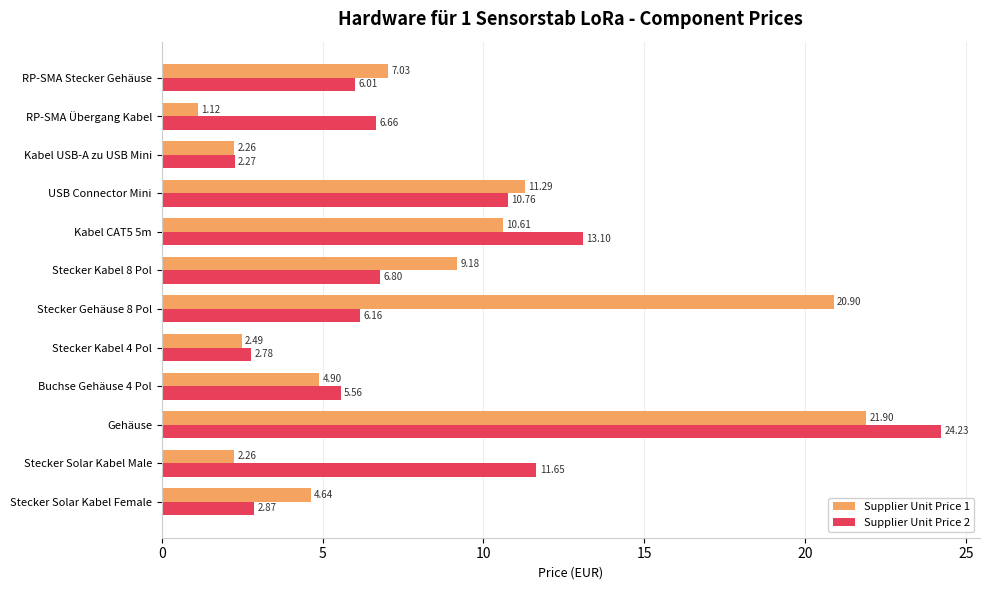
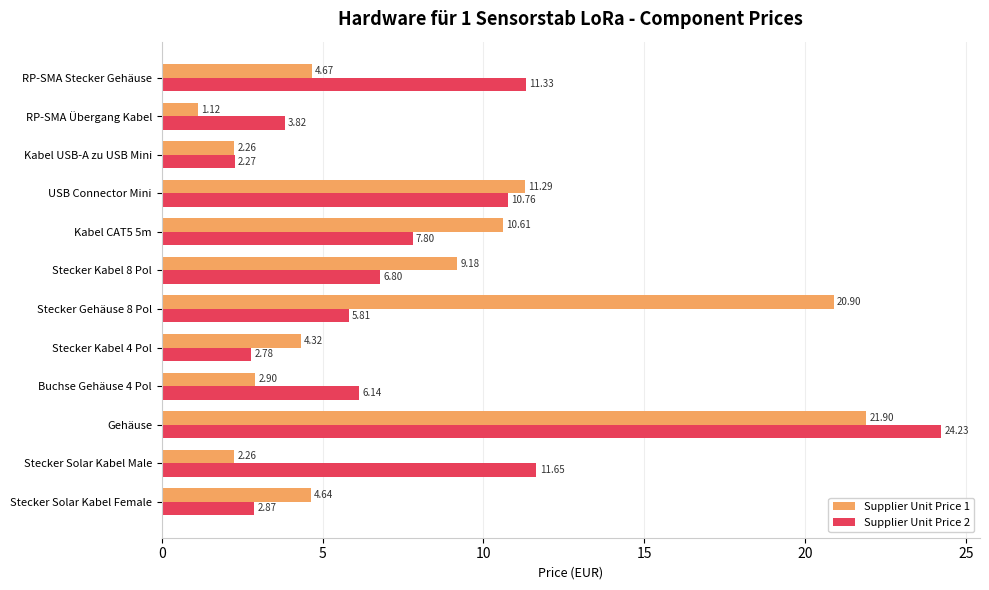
  {
    "Supplier Unit Price 1": {
-     "RP-SMA Stecker Gehäuse": 7.03,
+     "RP-SMA Stecker Gehäuse": 4.67,
      "RP-SMA Übergang Kabel": 1.12,
      "Kabel USB-A zu USB Mini": 2.26,
      "USB Connector Mini": 11.29,
      "Kabel CAT5 5m": 10.61,
      "Stecker Kabel 8 Pol": 9.18,
      "Stecker Gehäuse 8 Pol": 20.90,
-     "Stecker Kabel 4 Pol": 2.49,
-     "Buchse Gehäuse 4 Pol": 4.90,
+     "Stecker Kabel 4 Pol": 4.32,
+     "Buchse Gehäuse 4 Pol": 2.90,
      "Gehäuse": 21.90,
      "Stecker Solar Kabel Male": 2.26,
      "Stecker Solar Kabel Female": 4.64
    },
    "Supplier Unit Price 2": {
-     "RP-SMA Stecker Gehäuse": 6.01,
-     "RP-SMA Übergang Kabel": 6.66,
+     "RP-SMA Stecker Gehäuse": 11.33,
+     "RP-SMA Übergang Kabel": 3.82,
      "Kabel USB-A zu USB Mini": 2.27,
      "USB Connector Mini": 10.76,
-     "Kabel CAT5 5m": 13.10,
+     "Kabel CAT5 5m": 7.80,
      "Stecker Kabel 8 Pol": 6.80,
-     "Stecker Gehäuse 8 Pol": 6.16,
+     "Stecker Gehäuse 8 Pol": 5.81,
      "Stecker Kabel 4 Pol": 2.78,
-     "Buchse Gehäuse 4 Pol": 5.56,
+     "Buchse Gehäuse 4 Pol": 6.14,
      "Gehäuse": 24.23,
      "Stecker Solar Kabel Male": 11.65,
      "Stecker Solar Kabel Female": 2.87
    }
  }
